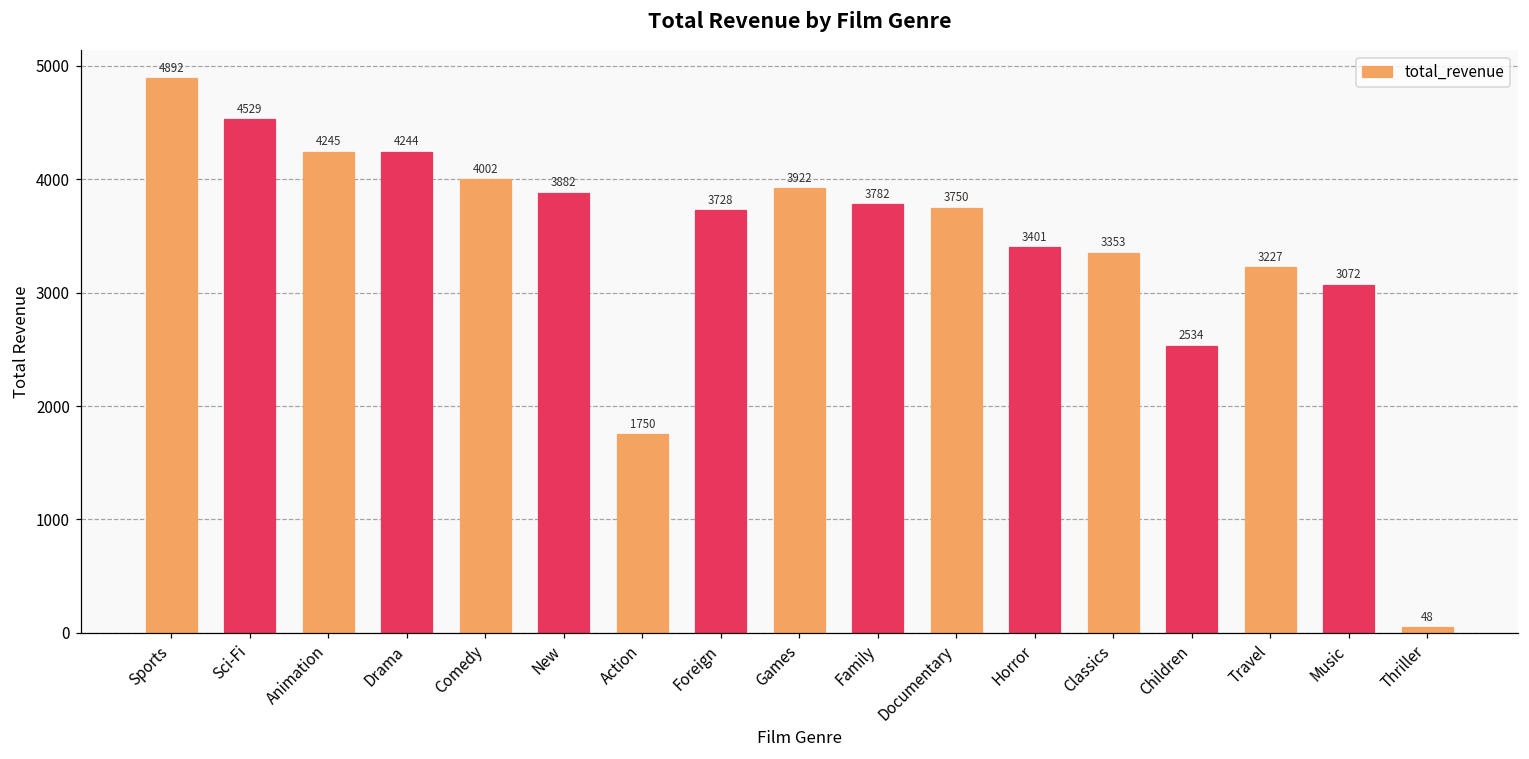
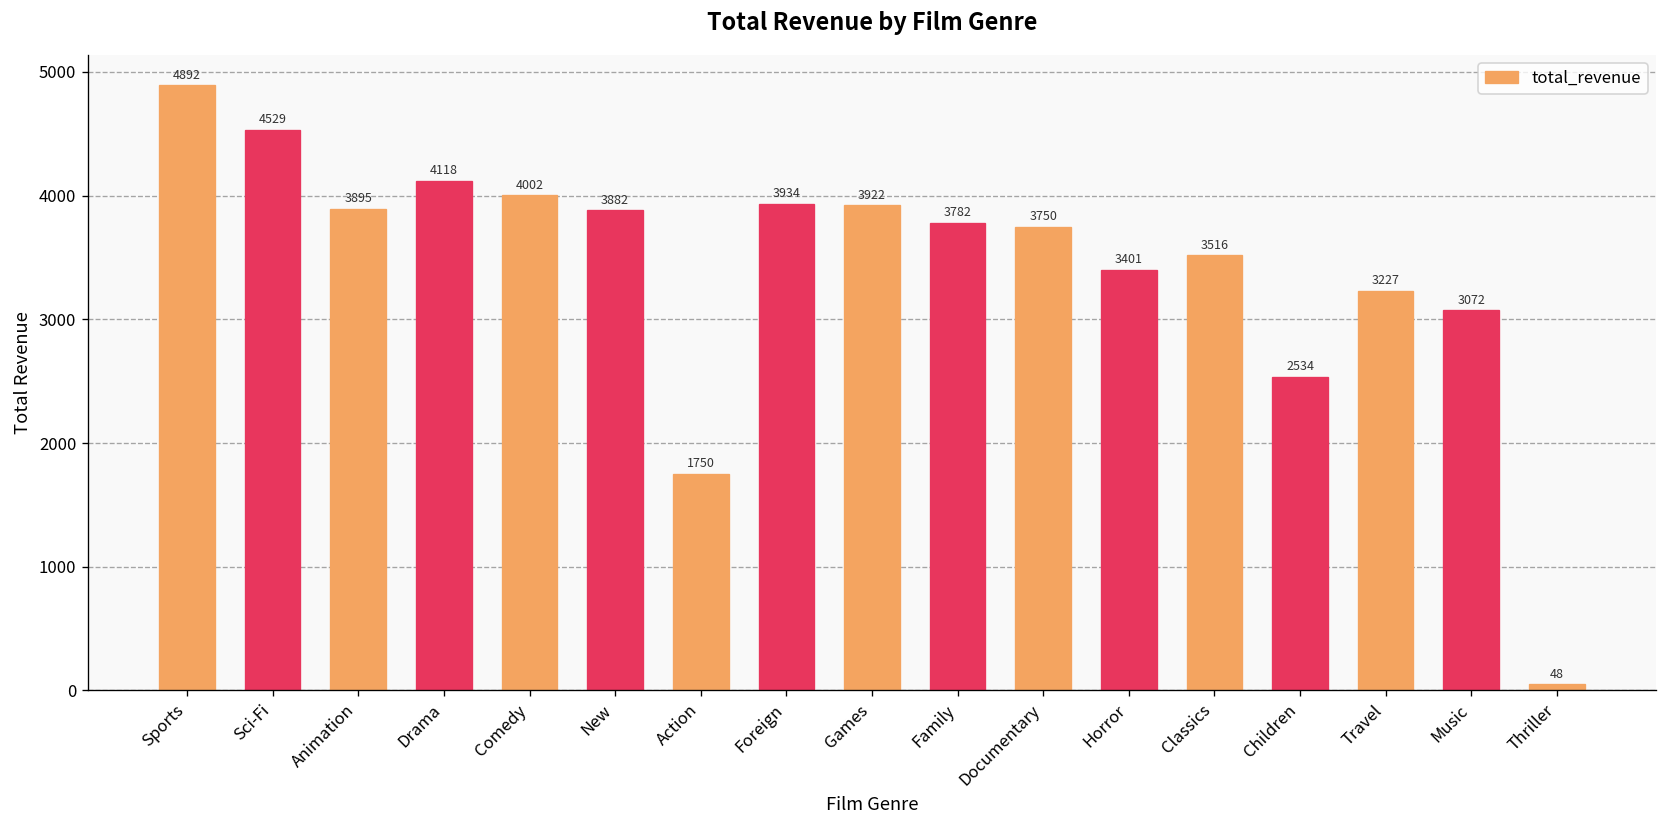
  {
    "Sports": 4892,
    "Sci-Fi": 4529,
-   "Animation": 4245,
-   "Drama": 4244,
+   "Animation": 3895,
+   "Drama": 4118,
    "Comedy": 4002,
    "New": 3882,
    "Action": 1750,
-   "Foreign": 3728,
+   "Foreign": 3934,
    "Games": 3922,
    "Family": 3782,
    "Documentary": 3750,
    "Horror": 3401,
-   "Classics": 3353,
+   "Classics": 3516,
    "Children": 2534,
    "Travel": 3227,
    "Music": 3072,
    "Thriller": 48
  }
